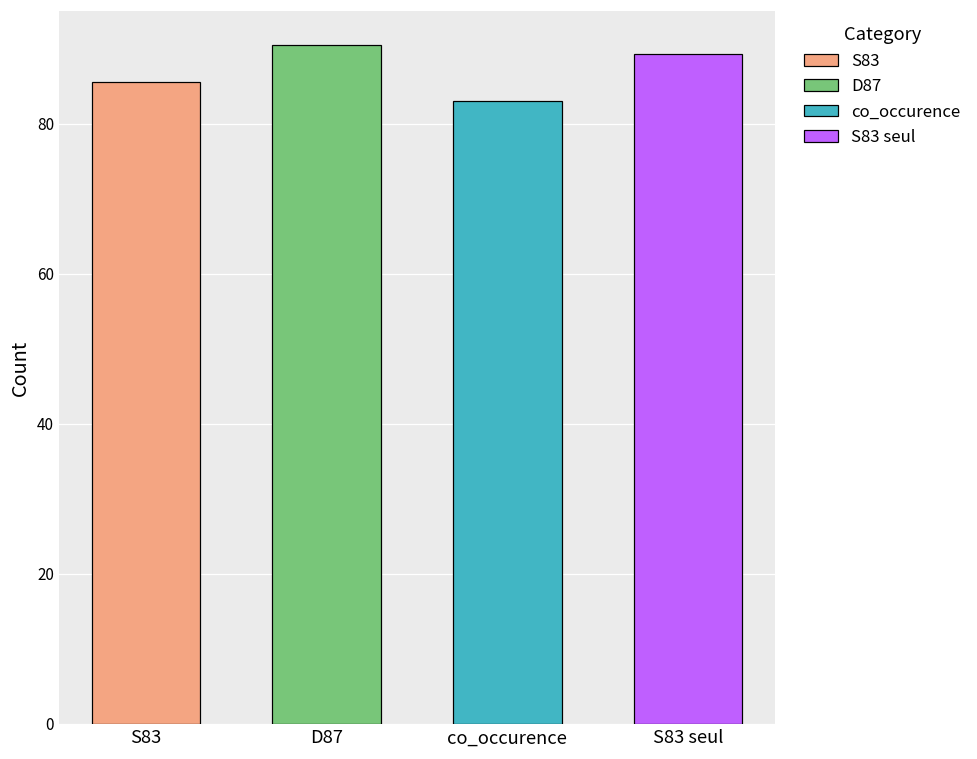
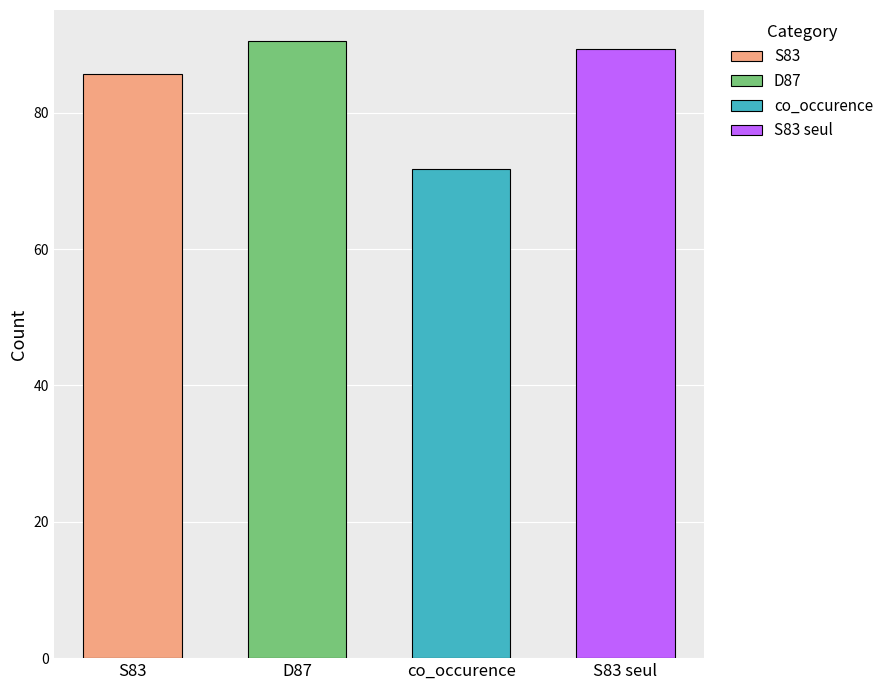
  {
    "S83": 86,
    "D87": 91,
-   "co_occurence": 83,
+   "co_occurence": 72,
    "S83 seul": 89
  }
